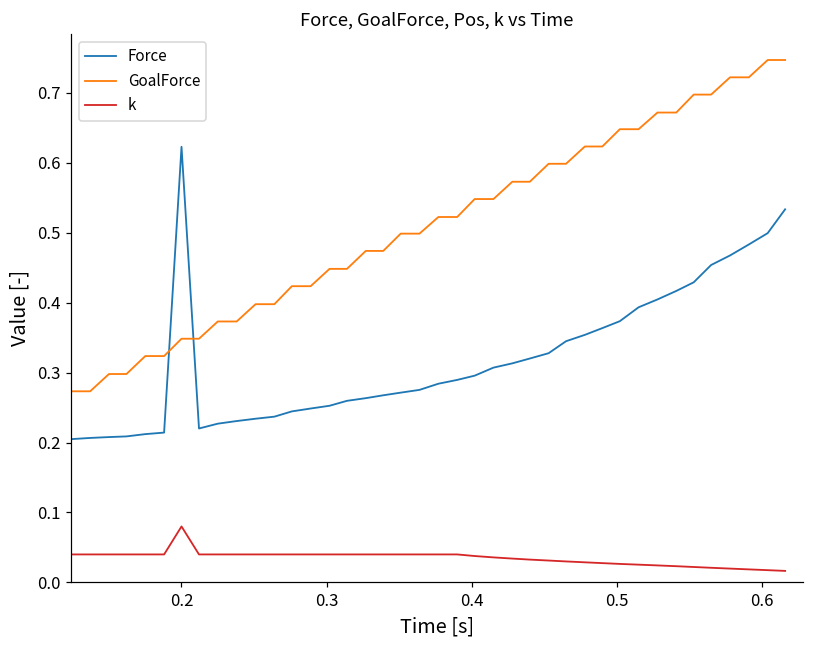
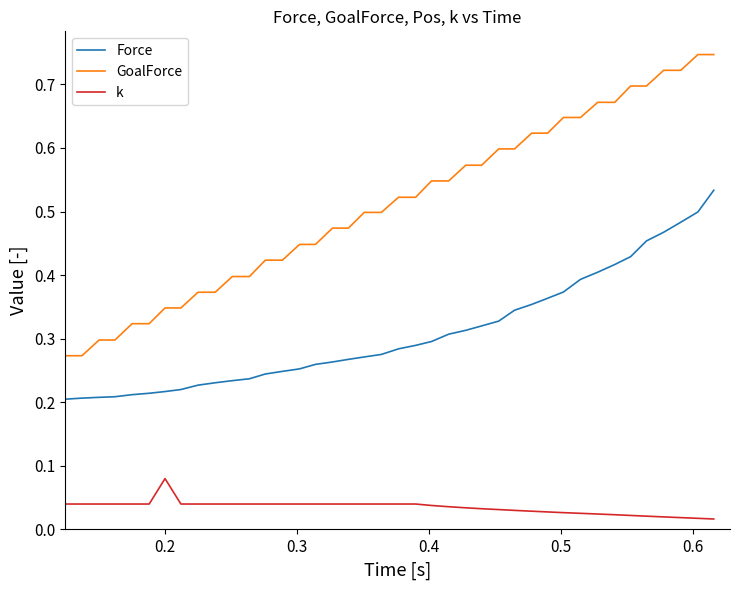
  {
    "Force": {
-     "0.2": 0.62
+     "0.2": 0.22
    },
    "GoalForce": {
      "0.2": 0.35
    },
    "k": {
      "0.2": 0.08
    }
  }
